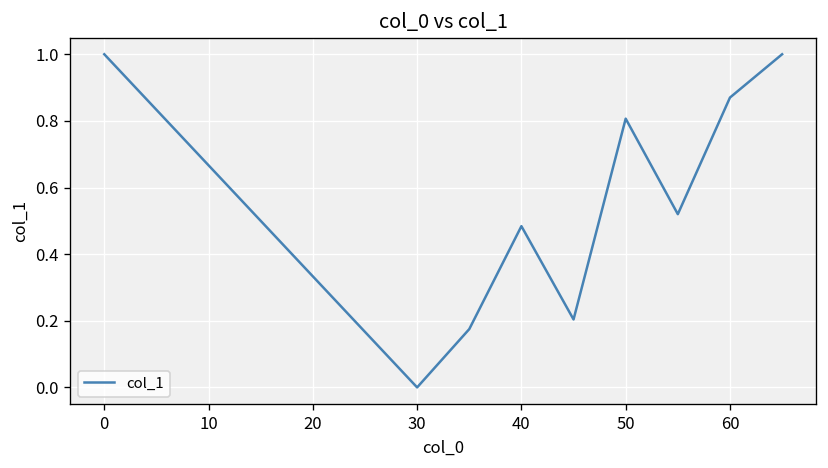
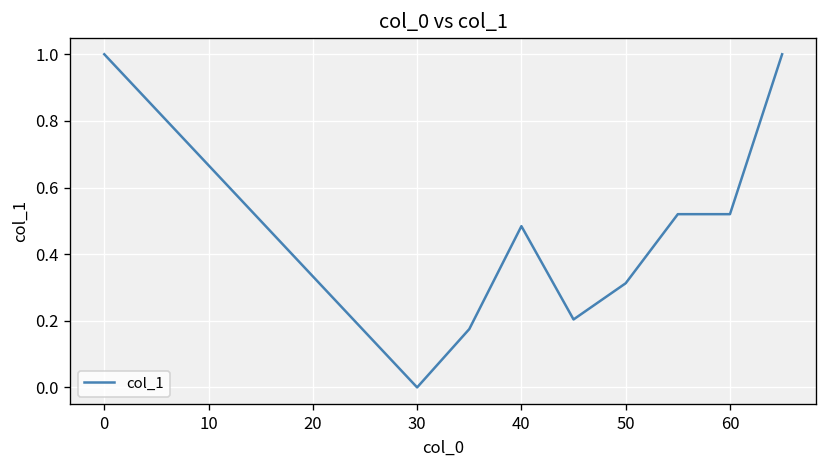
  {
    "0": 1.00,
    "30": 0.00,
    "40": 0.48,
-   "50": 0.81,
-   "60": 0.87
+   "50": 0.31,
+   "60": 0.52
  }
